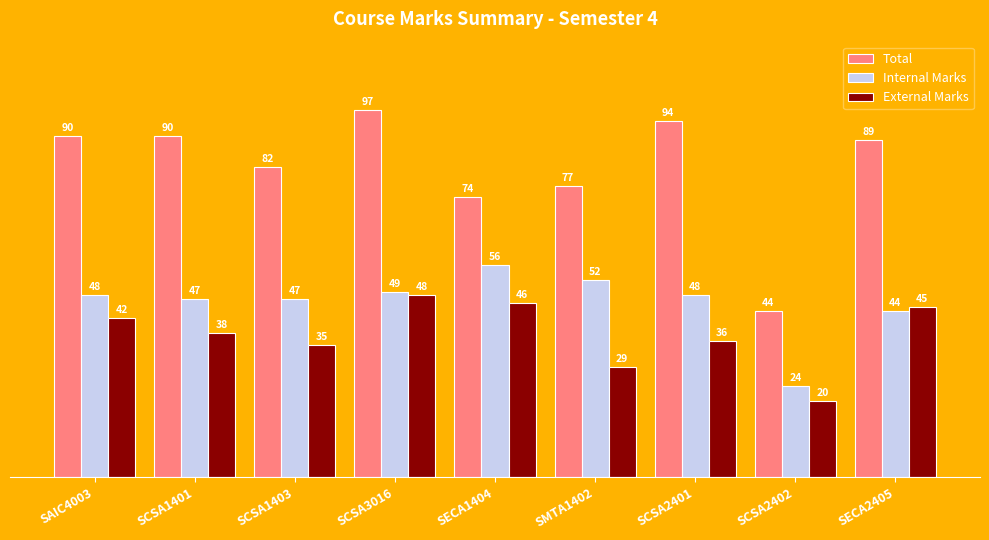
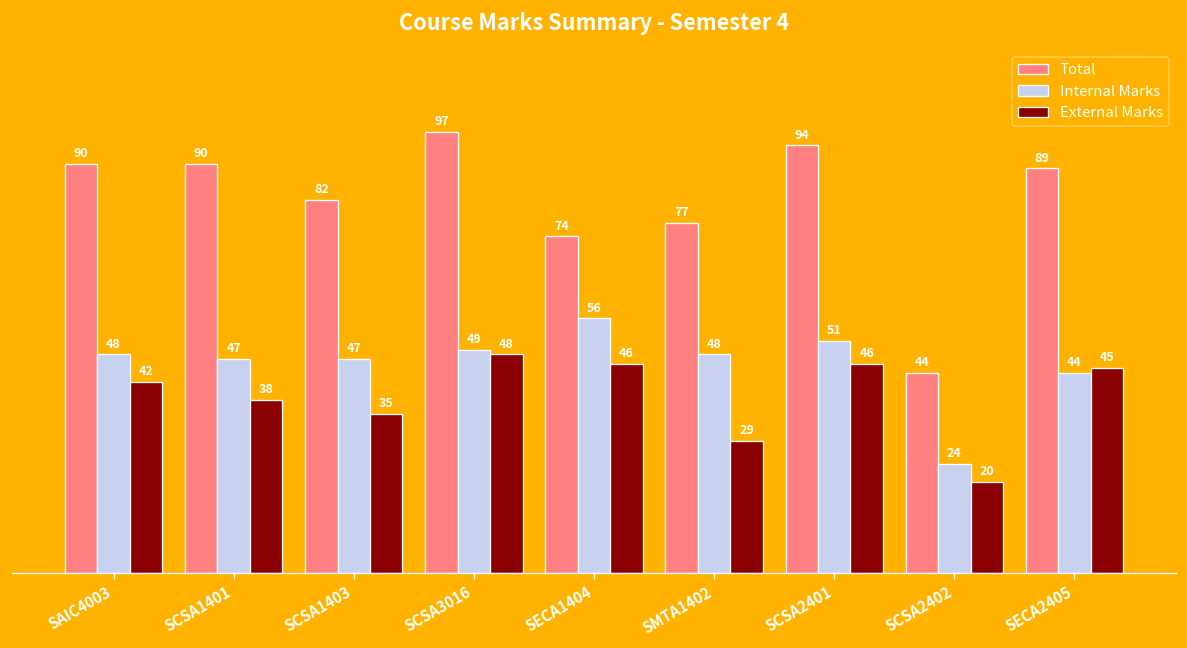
  {
    "Total": {
      "SAIC4003": 90,
      "SCSA1401": 90,
      "SCSA1403": 82,
      "SCSA3016": 97,
      "SECA1404": 74,
      "SMTA1402": 77,
      "SCSA2401": 94,
      "SCSA2402": 44,
      "SECA2405": 89
    },
    "Internal Marks": {
      "SAIC4003": 48,
      "SCSA1401": 47,
      "SCSA1403": 47,
      "SCSA3016": 49,
      "SECA1404": 56,
-     "SMTA1402": 52,
-     "SCSA2401": 48,
+     "SMTA1402": 48,
+     "SCSA2401": 51,
      "SCSA2402": 24,
      "SECA2405": 44
    },
    "External Marks": {
      "SAIC4003": 42,
      "SCSA1401": 38,
      "SCSA1403": 35,
      "SCSA3016": 48,
      "SECA1404": 46,
      "SMTA1402": 29,
-     "SCSA2401": 36,
+     "SCSA2401": 46,
      "SCSA2402": 20,
      "SECA2405": 45
    }
  }
